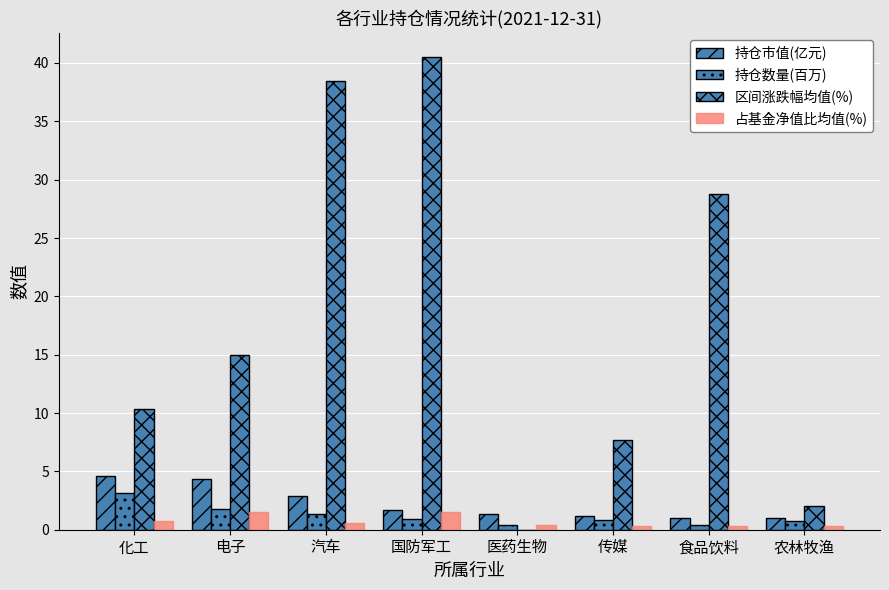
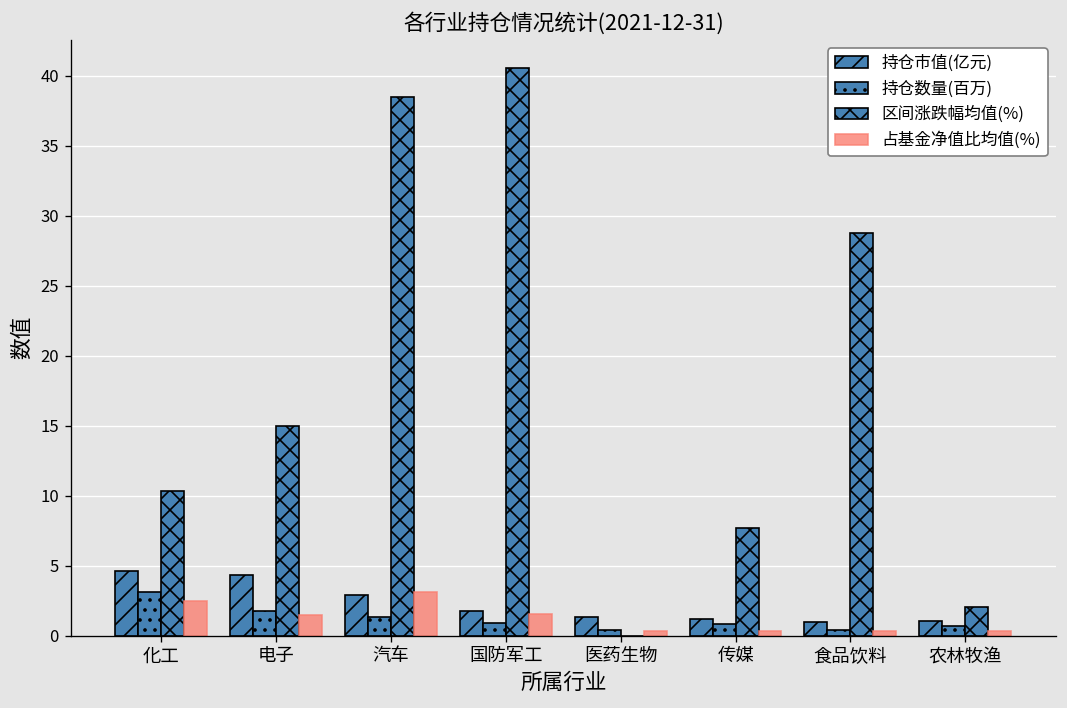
  {
    "占基金净值比均值(%)": {
-     "化工": 0.8,
+     "化工": 2.4,
      "电子": 1.5,
-     "汽车": 0.6,
+     "汽车": 3.1,
      "国防军工": 1.6,
      "医药生物": 0.4,
      "传媒": 0.3,
      "食品饮料": 0.3,
      "农林牧渔": 0.3
    }
  }
